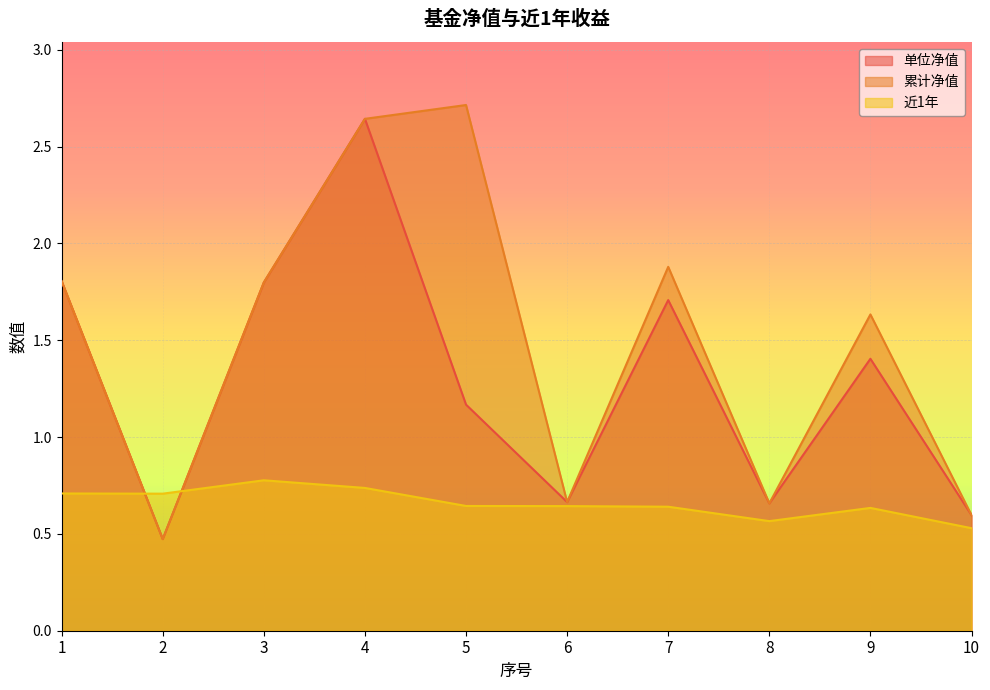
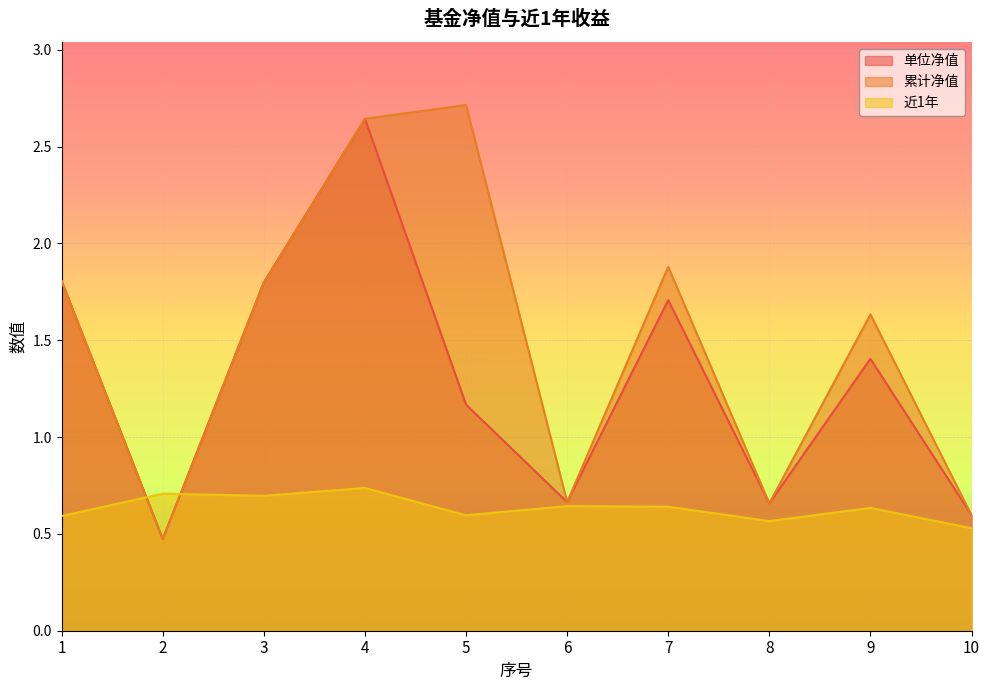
  {
    "近1年": {
-     "1": 0.71,
+     "1": 0.59,
      "2": 0.71,
-     "3": 0.78,
+     "3": 0.70,
      "4": 0.74,
-     "5": 0.64,
+     "5": 0.60,
      "6": 0.64,
      "7": 0.64,
      "8": 0.57,
      "9": 0.63,
      "10": 0.53
    }
  }
